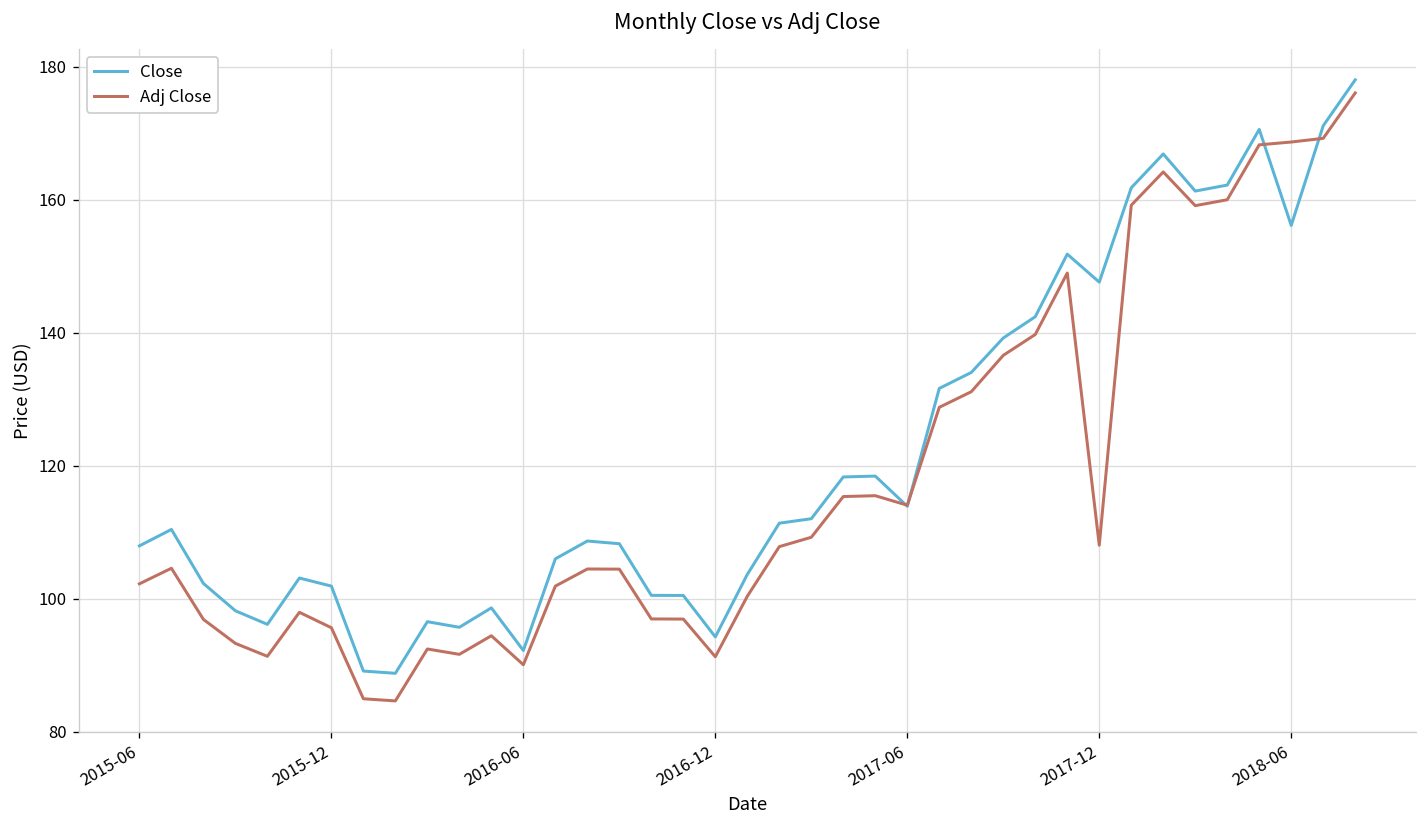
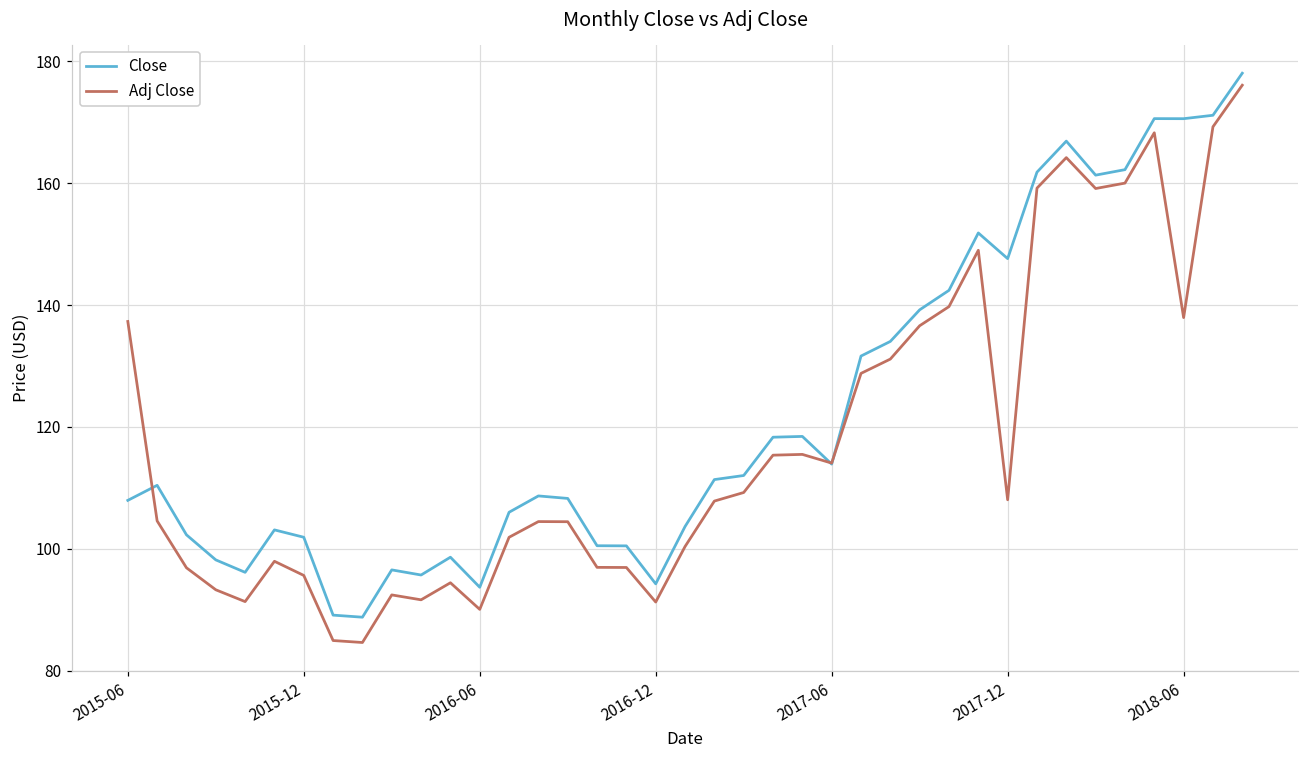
  {
    "Close": {
      "2015-06": 108,
      "2015-12": 102,
-     "2016-06": 92,
+     "2016-06": 94,
      "2016-12": 94,
      "2017-12": 148,
-     "2018-06": 156
+     "2018-06": 171
    },
    "Adj Close": {
-     "2015-06": 102,
+     "2015-06": 137,
      "2015-12": 96,
      "2016-06": 90,
      "2016-12": 91,
      "2017-12": 108,
-     "2018-06": 169
+     "2018-06": 138
    }
  }
